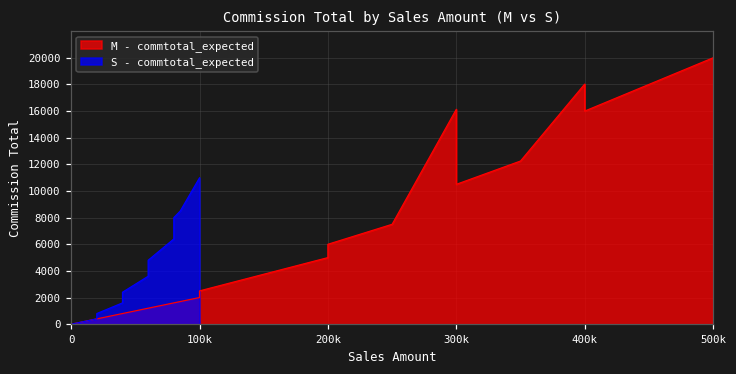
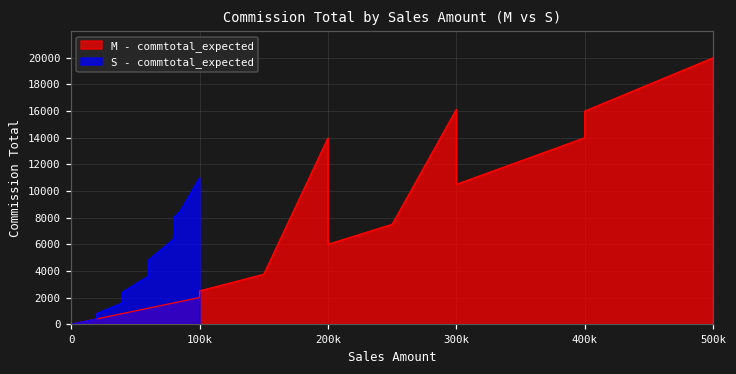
  {
    "M - commtotal_expected": {
      "100k": 2000,
-     "200k": 5000,
+     "200k": 14000,
      "300k": 16100,
-     "400k": 18000,
+     "400k": 14000,
      "500k": 20000
    },
    "S - commtotal_expected": {
      "100k": 11000
    }
  }
